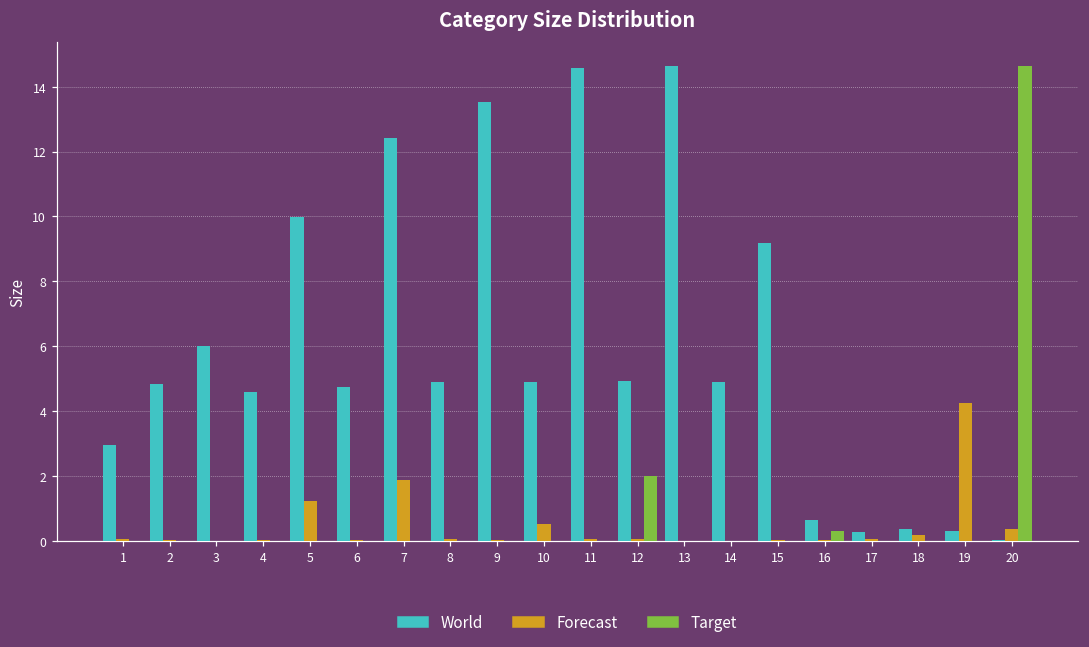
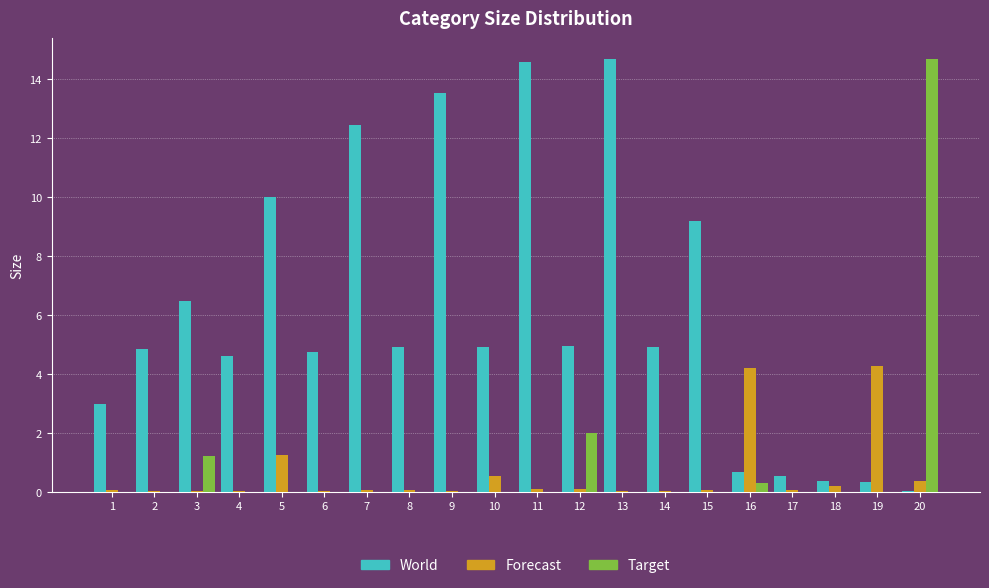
  {
    "World": {
      "1": 3.0,
      "2": 4.8,
-     "3": 6.0,
+     "3": 6.5,
      "4": 4.6,
      "5": 10.0,
      "6": 4.7,
      "7": 12.4,
      "8": 4.9,
      "9": 13.5,
      "10": 4.9,
      "11": 14.6,
      "12": 4.9,
      "13": 14.6,
      "14": 4.9,
      "15": 9.2,
      "16": 0.7,
-     "17": 0.3,
+     "17": 0.5,
      "18": 0.4,
      "19": 0.3
    },
    "Forecast": {
      "5": 1.2,
-     "7": 1.9,
+     "7": 0.0,
      "10": 0.5,
-     "16": 0.0,
+     "16": 4.2,
      "18": 0.2,
      "19": 4.2,
      "20": 0.4
    },
    "Target": {
      "1": 0.0,
      "2": 0.0,
-     "3": 0.0,
+     "3": 1.2,
      "4": 0.0,
      "5": 0.0,
      "6": 0.0,
      "7": 0.0,
      "8": 0.0,
      "9": 0.0,
      "10": 0.0,
      "11": 0.0,
      "12": 2.0,
      "13": 0.0,
      "14": 0.0,
      "15": 0.0,
      "16": 0.3,
      "17": 0.0,
      "18": 0.0,
      "19": 0.0,
      "20": 14.6
    }
  }
